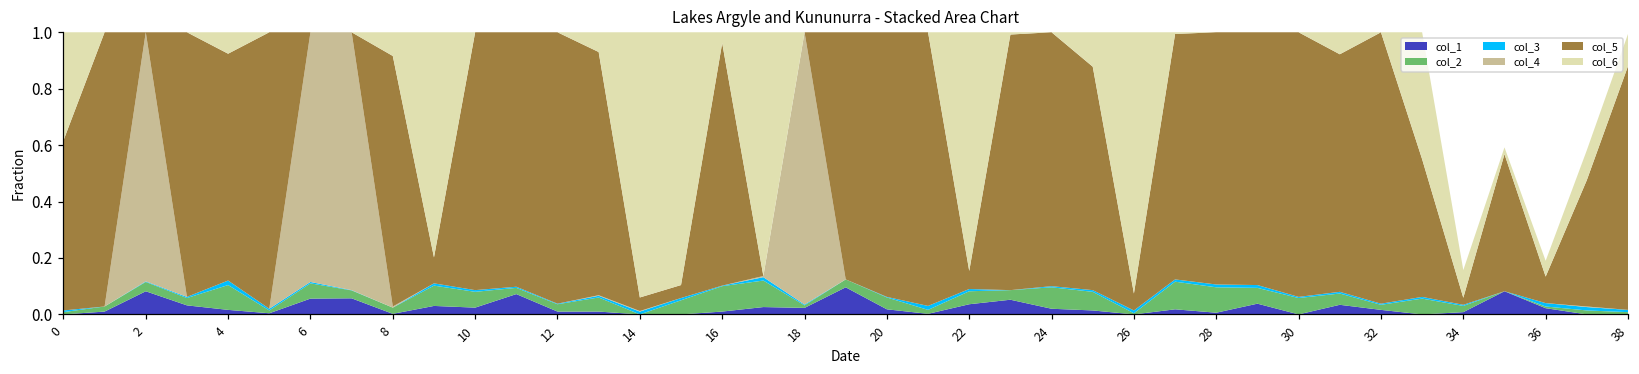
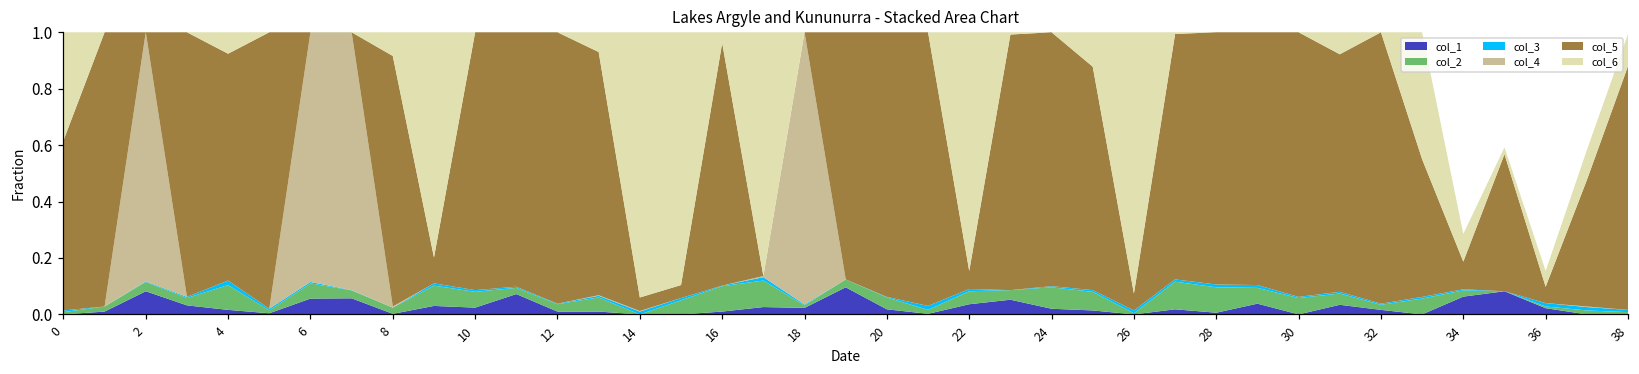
  {
    "col_1": {
-     "34": 0.01
+     "34": 0.06
    },
    "col_5": {
-     "34": 0.03,
-     "36": 0.09
+     "34": 0.10,
+     "36": 0.06
    }
  }
